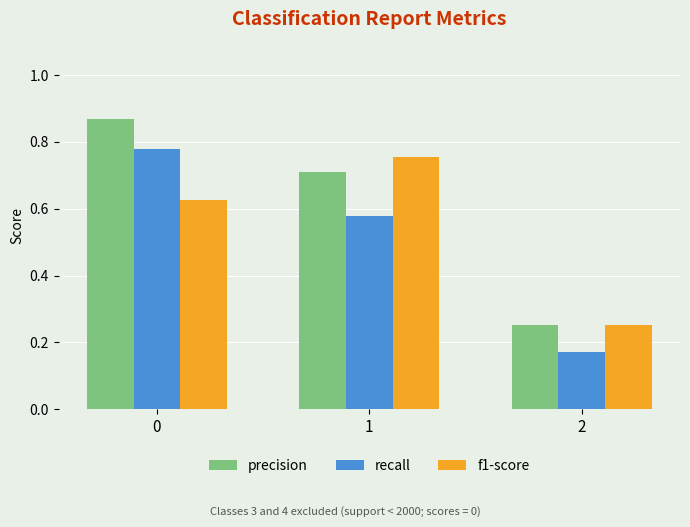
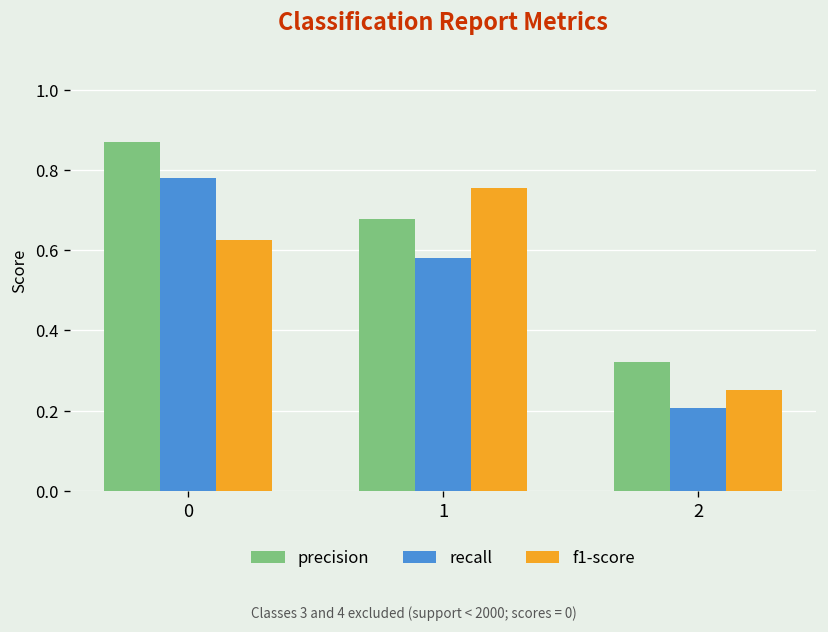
  {
    "precision": {
      "0": 0.87,
-     "1": 0.71,
-     "2": 0.25
+     "1": 0.68,
+     "2": 0.32
    },
    "recall": {
      "0": 0.78,
      "1": 0.58,
-     "2": 0.17
+     "2": 0.21
    },
    "f1-score": {
      "0": 0.63,
      "1": 0.75,
      "2": 0.25
    }
  }
